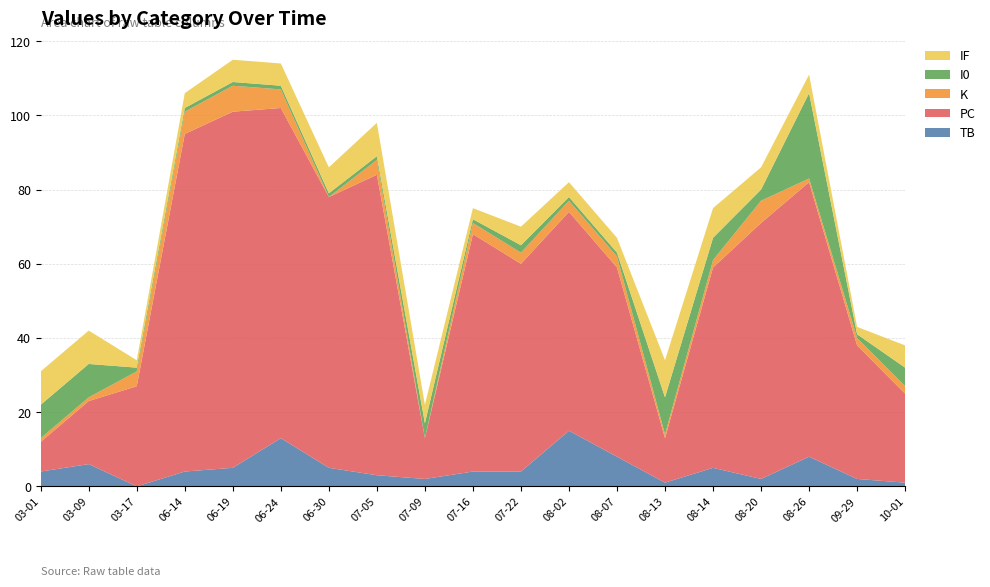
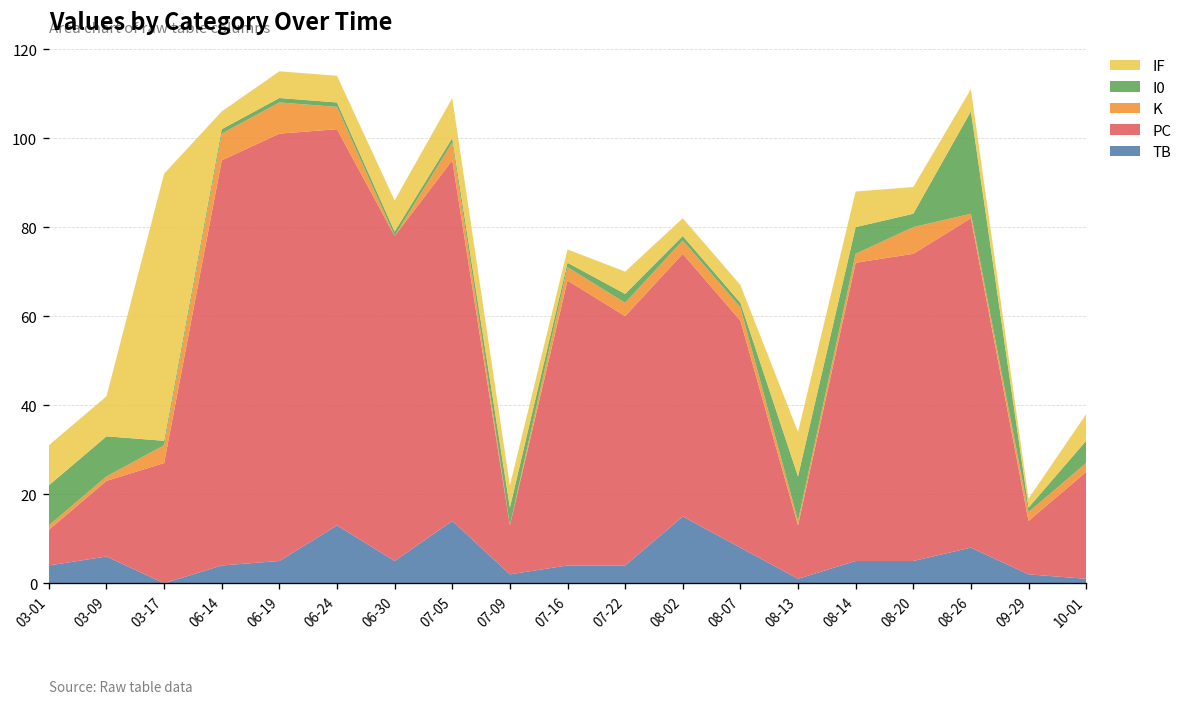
  {
    "TB": {
      "03-01": 4,
      "03-09": 6,
      "03-17": 0,
      "06-14": 4,
      "06-19": 5,
      "06-24": 13,
      "06-30": 5,
-     "07-05": 3,
+     "07-05": 14,
      "07-09": 2,
      "07-16": 4,
      "07-22": 4,
      "08-02": 15,
      "08-07": 8,
      "08-13": 1,
      "08-14": 5,
-     "08-20": 2,
+     "08-20": 5,
      "08-26": 8,
      "09-29": 2,
      "10-01": 1
    },
    "PC": {
      "03-01": 8,
      "03-09": 17,
      "03-17": 27,
      "06-14": 91,
      "06-19": 96,
      "06-24": 89,
      "07-05": 81,
      "07-16": 64,
      "07-22": 56,
      "08-02": 59,
      "08-07": 51,
      "08-13": 12,
-     "08-14": 54,
+     "08-14": 67,
      "08-20": 69,
      "08-26": 74,
-     "09-29": 36,
+     "09-29": 12,
      "10-01": 24
    },
    "K": {
      "03-01": 1,
      "03-09": 1,
      "03-17": 4,
      "06-14": 6,
      "06-19": 7,
      "06-24": 5,
      "07-05": 4,
      "07-16": 3,
      "07-22": 3,
      "08-02": 3,
      "08-07": 3,
      "08-13": 1,
      "08-14": 2,
      "08-20": 6,
      "08-26": 1,
      "09-29": 2,
      "10-01": 2
    },
    "I0": {
      "03-01": 9,
      "03-09": 9,
      "03-17": 1,
      "06-14": 1,
      "06-19": 1,
      "06-24": 1,
      "06-30": 1,
      "07-05": 1,
      "07-09": 4,
      "07-16": 1,
      "07-22": 2,
      "08-02": 1,
      "08-07": 1,
      "08-13": 10,
      "08-14": 6,
      "08-20": 3,
      "08-26": 23,
      "09-29": 1,
      "10-01": 5
    },
    "IF": {
      "03-01": 9,
      "03-09": 9,
-     "03-17": 2,
+     "03-17": 60,
      "06-14": 4,
      "06-19": 6,
      "06-24": 6,
      "06-30": 7,
      "07-05": 9,
      "07-09": 5,
      "07-16": 3,
      "07-22": 5,
      "08-02": 4,
      "08-07": 4,
      "08-13": 10,
      "08-14": 8,
      "08-20": 6,
      "08-26": 5,
      "09-29": 2,
      "10-01": 6
    }
  }
